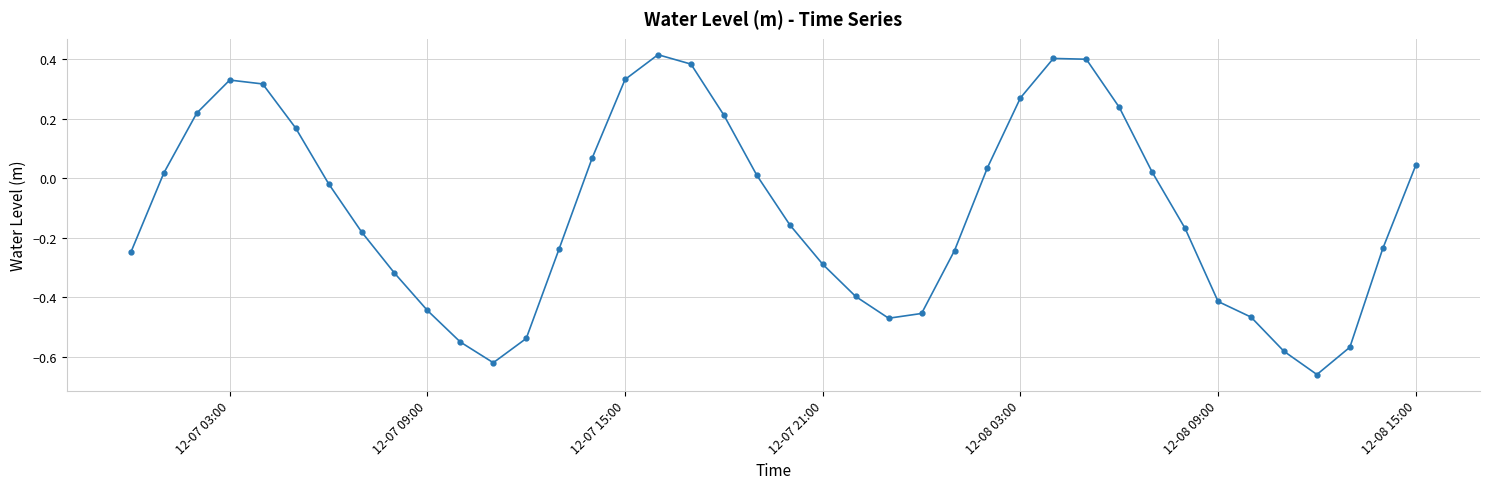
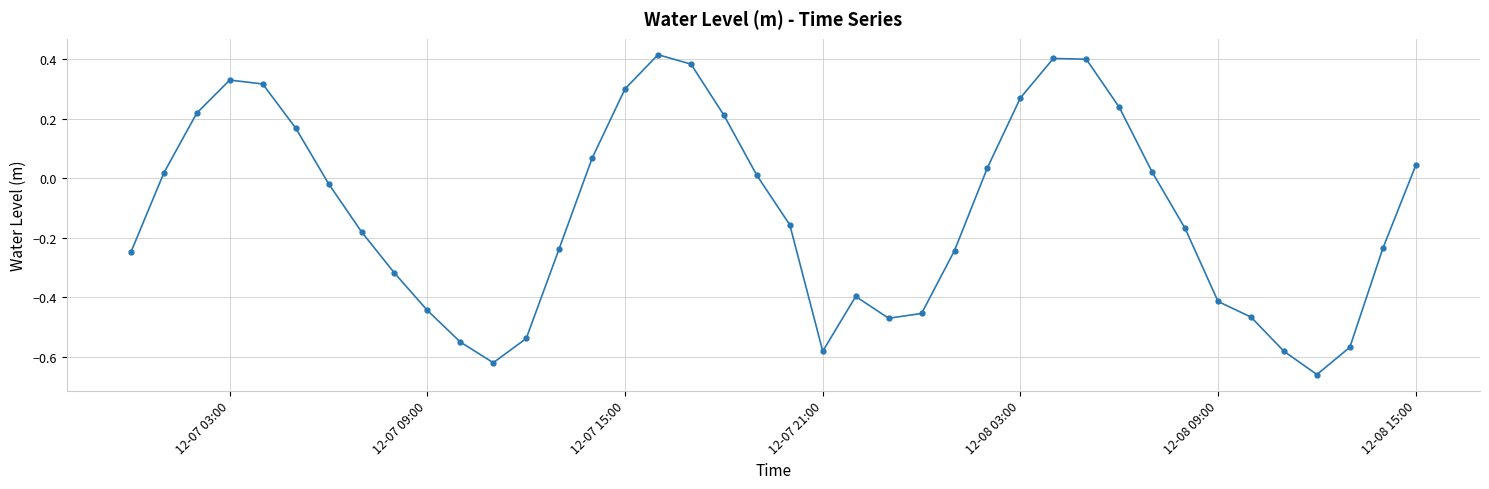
  {
    "12-07 03:00": 0.33,
    "12-07 09:00": -0.45,
-   "12-07 15:00": 0.33,
-   "12-07 21:00": -0.29,
+   "12-07 15:00": 0.30,
+   "12-07 21:00": -0.58,
    "12-08 03:00": 0.27,
    "12-08 09:00": -0.41,
    "12-08 15:00": 0.04
  }
